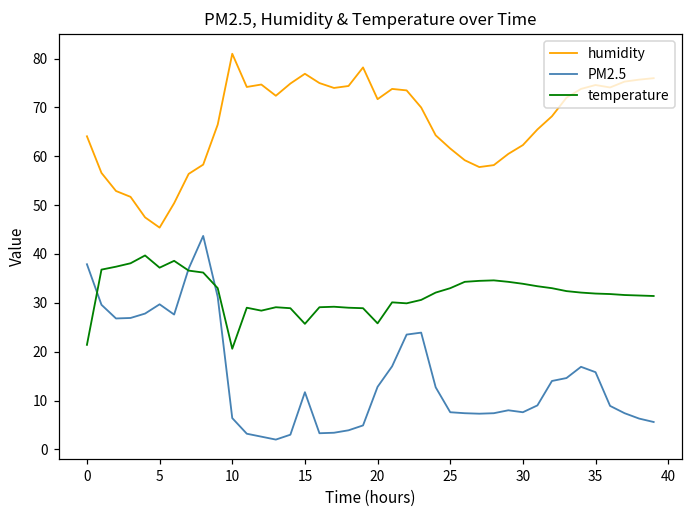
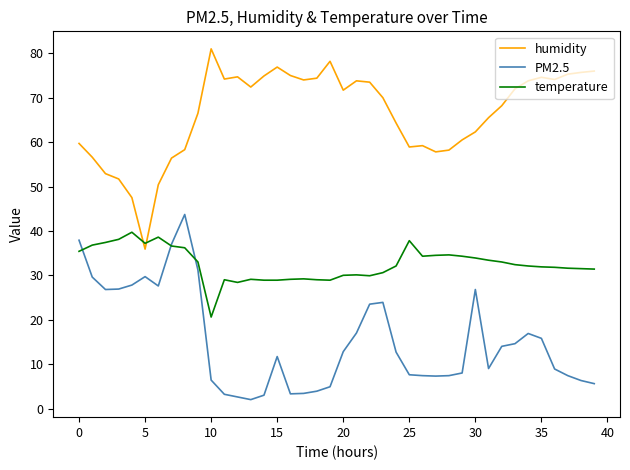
  {
    "humidity": {
-     "0": 64,
-     "5": 45,
+     "0": 60,
+     "5": 36,
      "10": 81,
      "15": 77,
      "20": 72,
-     "25": 62,
+     "25": 59,
      "30": 62
    },
    "PM2.5": {
      "0": 38,
      "5": 30,
      "10": 6,
      "15": 12,
      "20": 13,
      "25": 8,
-     "30": 8,
+     "30": 27,
      "35": 16
    },
    "temperature": {
-     "0": 21,
+     "0": 35,
      "5": 37,
      "10": 21,
-     "15": 26,
-     "20": 26,
-     "25": 33,
+     "15": 29,
+     "20": 30,
+     "25": 38,
      "30": 34,
      "35": 32
    }
  }
